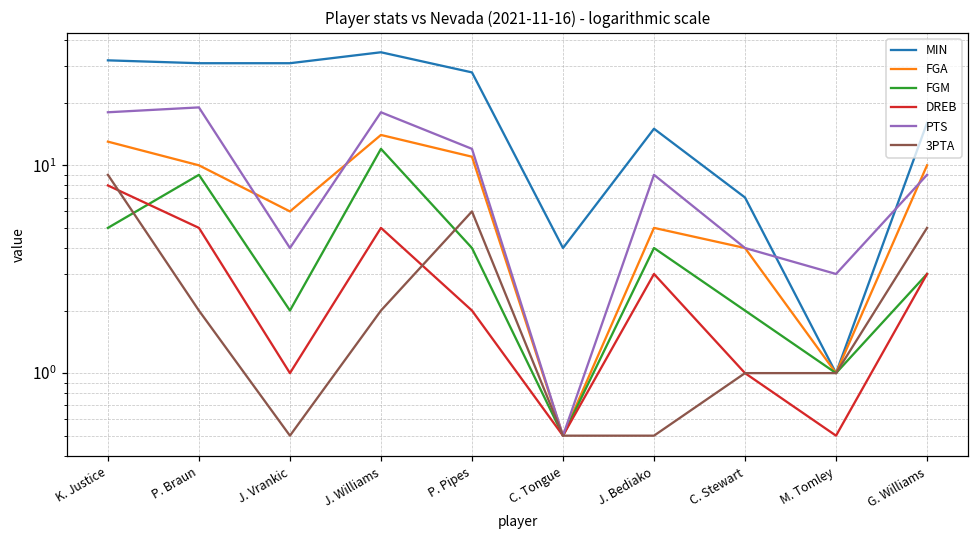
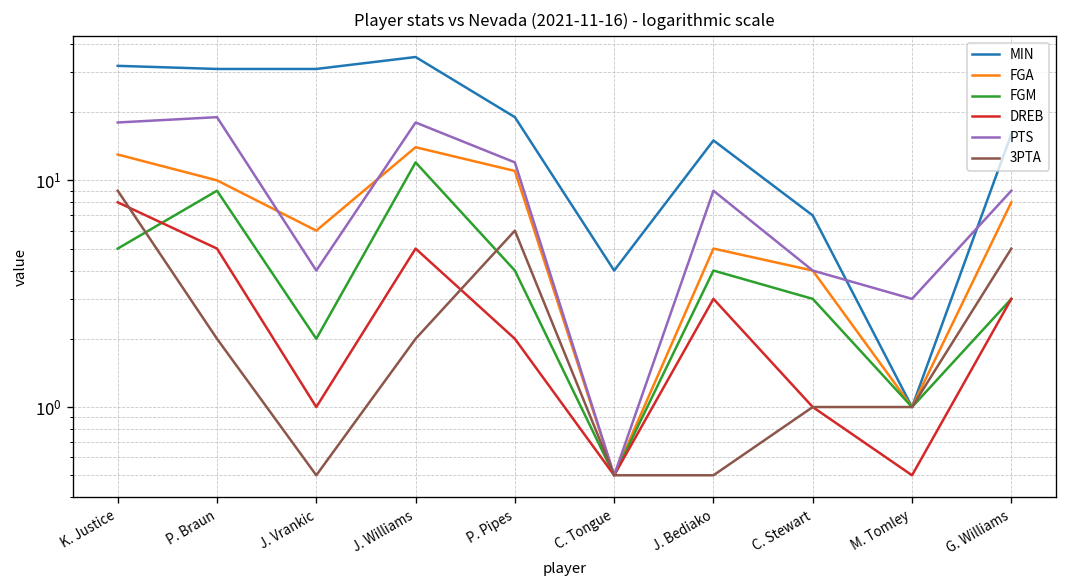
  {
    "MIN": {
      "K. Justice": 32,
      "P. Braun": 31,
      "J. Vrankic": 31,
      "J. Williams": 35,
-     "P. Pipes": 28,
+     "P. Pipes": 19,
      "C. Tongue": 4,
      "J. Bediako": 15,
      "C. Stewart": 7
    },
    "FGA": {
      "K. Justice": 13,
      "P. Braun": 10,
      "J. Vrankic": 6,
      "J. Williams": 14,
      "P. Pipes": 11,
      "J. Bediako": 5,
-     "G. Williams": 10
+     "G. Williams": 8
    },
    "FGM": {
      "K. Justice": 5,
      "P. Braun": 9,
      "J. Vrankic": 2,
      "J. Williams": 12,
      "P. Pipes": 4,
      "J. Bediako": 4,
-     "C. Stewart": 2
+     "C. Stewart": 3
    },
    "DREB": {
      "K. Justice": 8,
      "P. Braun": 5,
      "J. Vrankic": 1,
      "J. Williams": 5,
      "P. Pipes": 2,
      "J. Bediako": 3,
      "M. Tomley": 0.50
    },
    "PTS": {
      "K. Justice": 18,
      "P. Braun": 19,
      "J. Vrankic": 4,
      "J. Williams": 18,
      "P. Pipes": 12,
      "J. Bediako": 9,
      "M. Tomley": 3,
      "G. Williams": 9
    },
    "3PTA": {
      "K. Justice": 9,
      "P. Braun": 2,
      "J. Vrankic": 0.50,
      "J. Williams": 2,
      "P. Pipes": 6,
      "J. Bediako": 0.50,
      "G. Williams": 5
    }
  }
